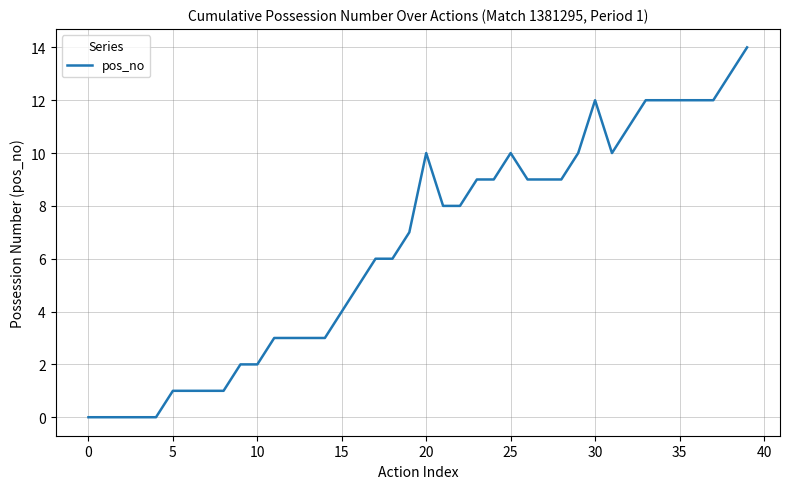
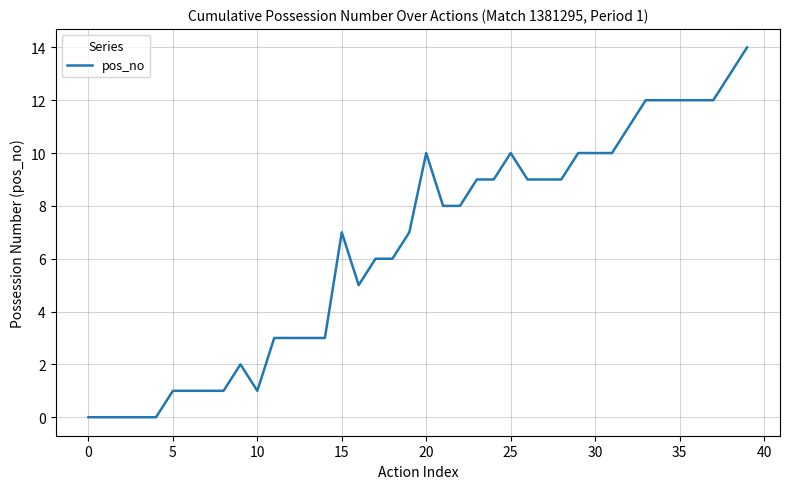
  {
    "0": 0,
    "5": 1,
-   "10": 2,
-   "15": 4,
+   "10": 1,
+   "15": 7,
    "20": 10,
    "25": 10,
-   "30": 12,
+   "30": 10,
    "35": 12
  }
